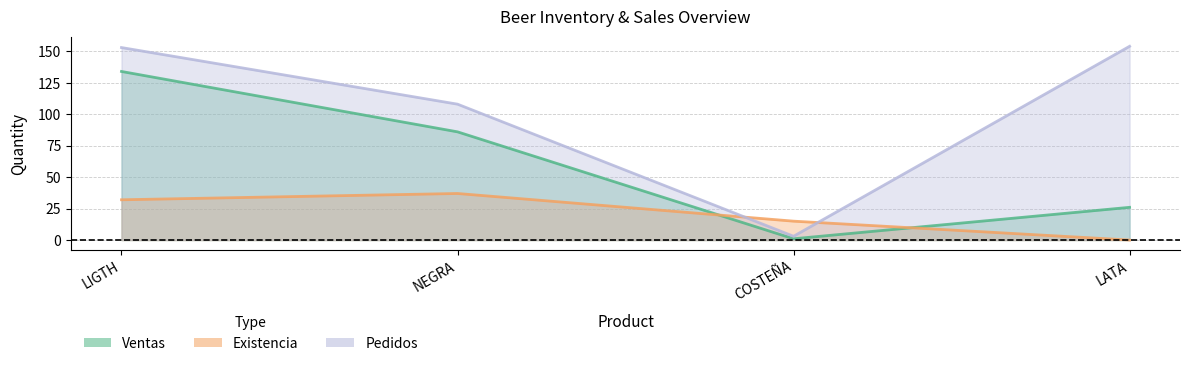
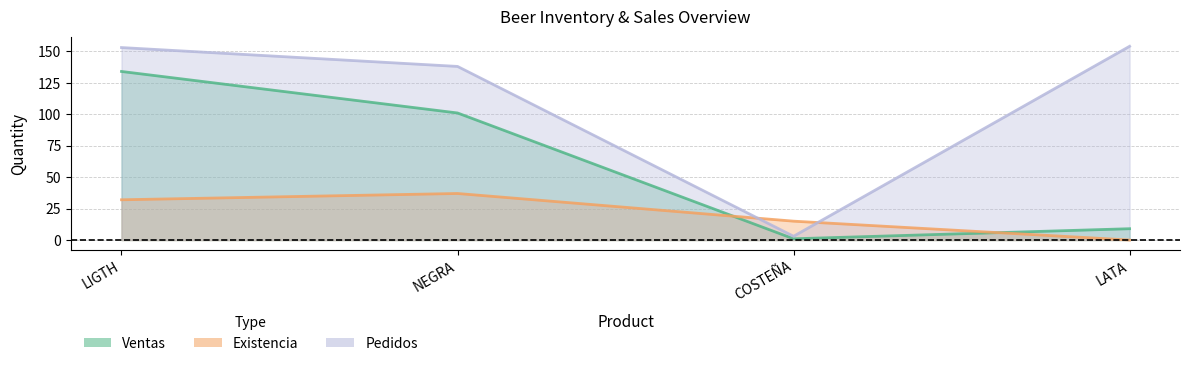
  {
    "Ventas": {
      "LIGTH": 134,
-     "NEGRA": 86,
+     "NEGRA": 101,
      "COSTEÑA": 1,
-     "LATA": 26
+     "LATA": 9
    },
    "Existencia": {
      "LIGTH": 32,
      "NEGRA": 37,
      "COSTEÑA": 15,
      "LATA": 0
    },
    "Pedidos": {
      "LIGTH": 153,
-     "NEGRA": 108,
+     "NEGRA": 138,
      "COSTEÑA": 3,
      "LATA": 154
    }
  }
